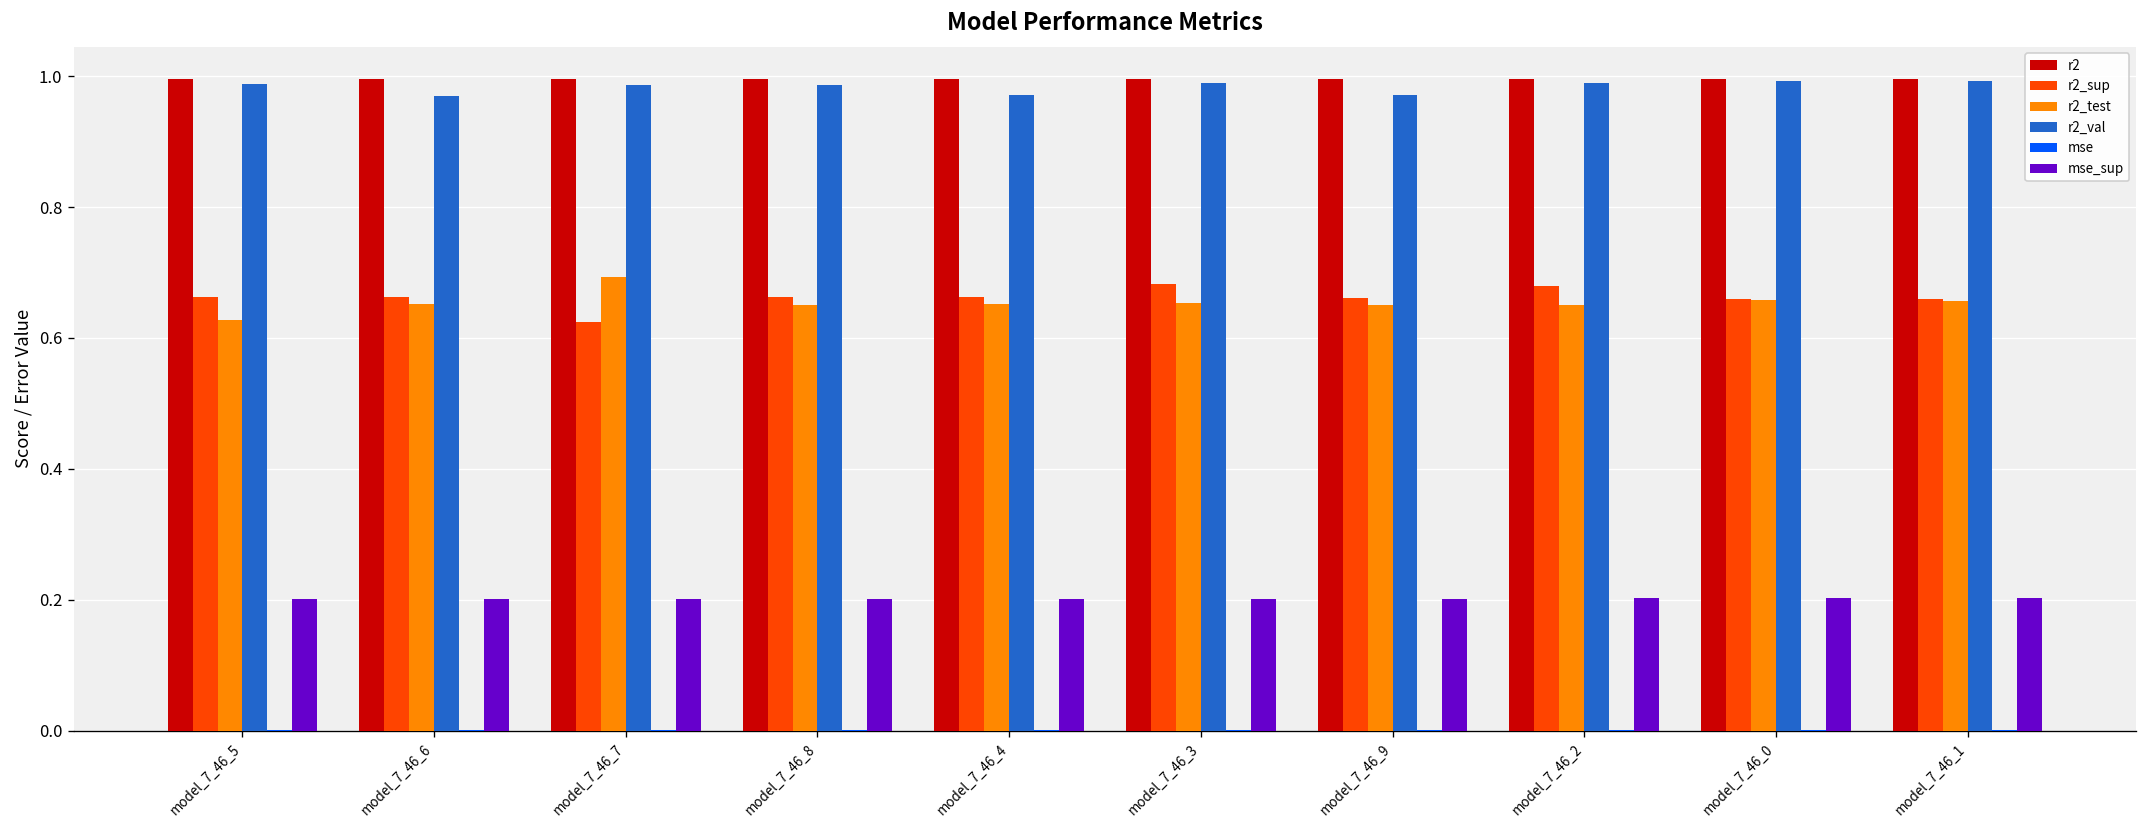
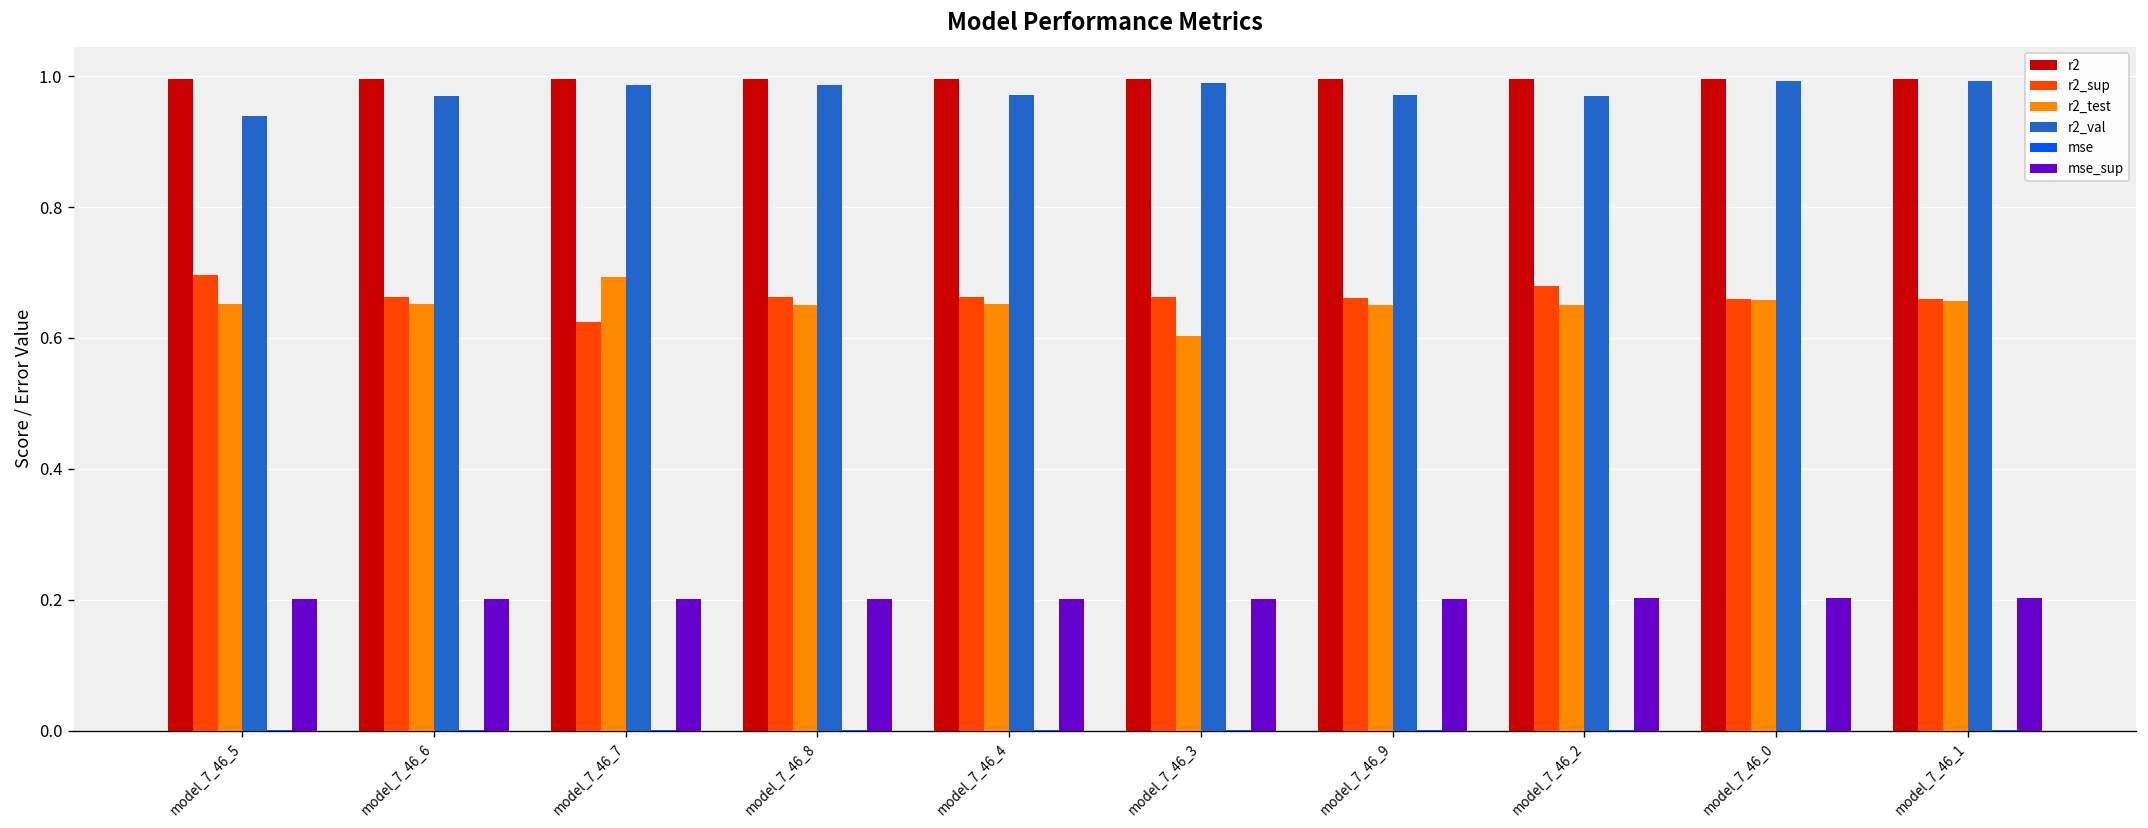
  {
    "r2": {
      "model_7_46_5": 1.00,
      "model_7_46_6": 1.00,
      "model_7_46_7": 1.00,
      "model_7_46_8": 1.00,
      "model_7_46_4": 1.00,
      "model_7_46_3": 1.00,
      "model_7_46_9": 1.00,
      "model_7_46_2": 1.00,
      "model_7_46_0": 1.00,
      "model_7_46_1": 1.00
    },
    "r2_sup": {
-     "model_7_46_5": 0.66,
+     "model_7_46_5": 0.70,
      "model_7_46_6": 0.66,
      "model_7_46_7": 0.62,
      "model_7_46_8": 0.66,
      "model_7_46_4": 0.66,
-     "model_7_46_3": 0.68,
+     "model_7_46_3": 0.66,
      "model_7_46_9": 0.66,
      "model_7_46_2": 0.68,
      "model_7_46_0": 0.66,
      "model_7_46_1": 0.66
    },
    "r2_test": {
-     "model_7_46_5": 0.63,
+     "model_7_46_5": 0.65,
      "model_7_46_6": 0.65,
      "model_7_46_7": 0.69,
      "model_7_46_8": 0.65,
      "model_7_46_4": 0.65,
-     "model_7_46_3": 0.65,
+     "model_7_46_3": 0.60,
      "model_7_46_9": 0.65,
      "model_7_46_2": 0.65,
      "model_7_46_0": 0.66,
      "model_7_46_1": 0.66
    },
    "r2_val": {
-     "model_7_46_5": 0.99,
+     "model_7_46_5": 0.94,
      "model_7_46_6": 0.97,
      "model_7_46_7": 0.99,
      "model_7_46_8": 0.99,
      "model_7_46_4": 0.97,
      "model_7_46_3": 0.99,
      "model_7_46_9": 0.97,
-     "model_7_46_2": 0.99,
+     "model_7_46_2": 0.97,
      "model_7_46_0": 0.99,
      "model_7_46_1": 0.99
    },
    "mse_sup": {
      "model_7_46_5": 0.20,
      "model_7_46_6": 0.20,
      "model_7_46_7": 0.20,
      "model_7_46_8": 0.20,
      "model_7_46_4": 0.20,
      "model_7_46_3": 0.20,
      "model_7_46_9": 0.20,
      "model_7_46_2": 0.20,
      "model_7_46_0": 0.20,
      "model_7_46_1": 0.20
    }
  }
